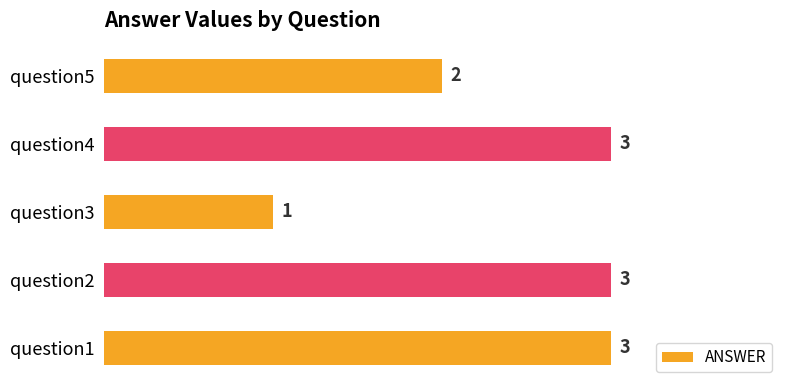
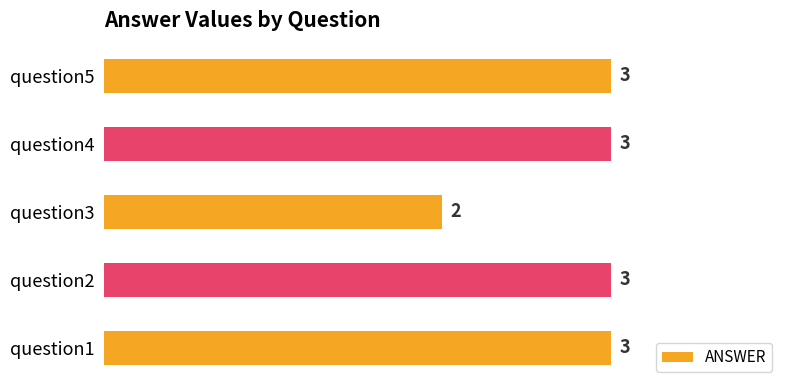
  {
-   "question5": 2,
+   "question5": 3,
    "question4": 3,
-   "question3": 1,
+   "question3": 2,
    "question2": 3,
    "question1": 3
  }
